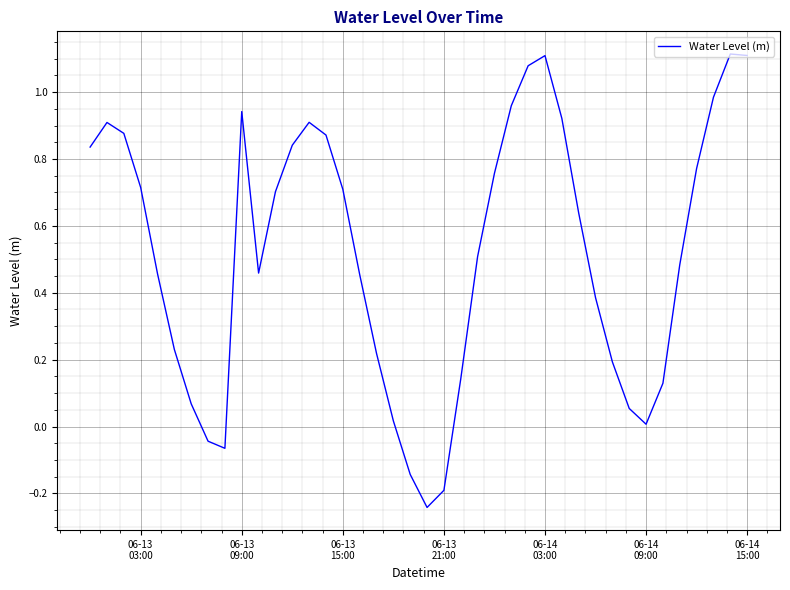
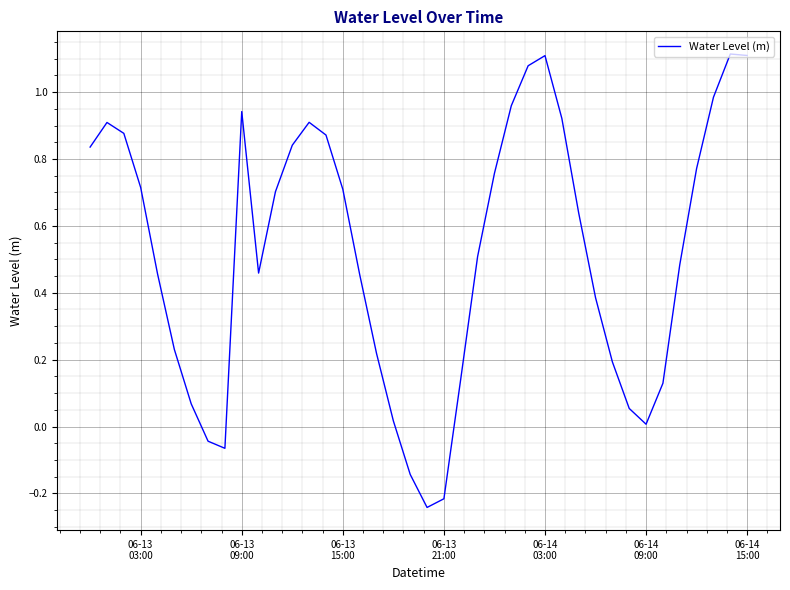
  {
    "06-13 03:00": 0.71,
    "06-13 09:00": 0.94,
    "06-13 15:00": 0.71,
-   "06-13 21:00": -0.19,
+   "06-13 21:00": -0.22,
    "06-14 03:00": 1.11,
    "06-14 09:00": 0.01
  }
